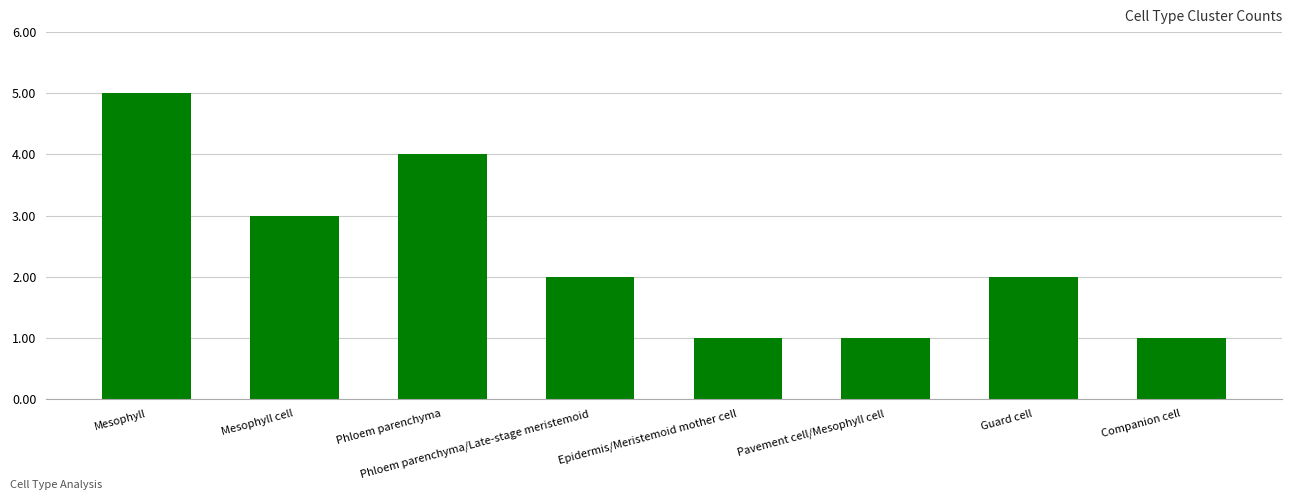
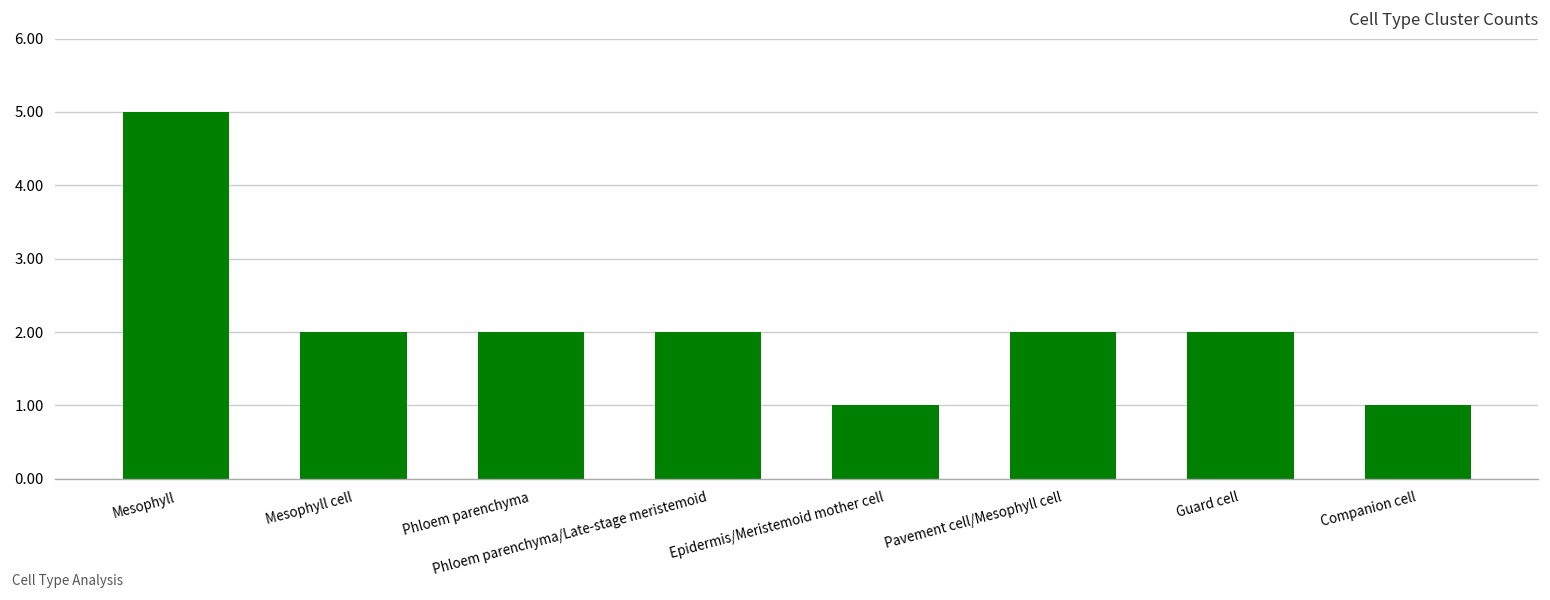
  {
    "Mesophyll": 5,
-   "Mesophyll cell": 3,
-   "Phloem parenchyma": 4,
+   "Mesophyll cell": 2,
+   "Phloem parenchyma": 2,
    "Phloem parenchyma/Late-stage meristemoid": 2,
    "Epidermis/Meristemoid mother cell": 1,
-   "Pavement cell/Mesophyll cell": 1,
+   "Pavement cell/Mesophyll cell": 2,
    "Guard cell": 2,
    "Companion cell": 1
  }
